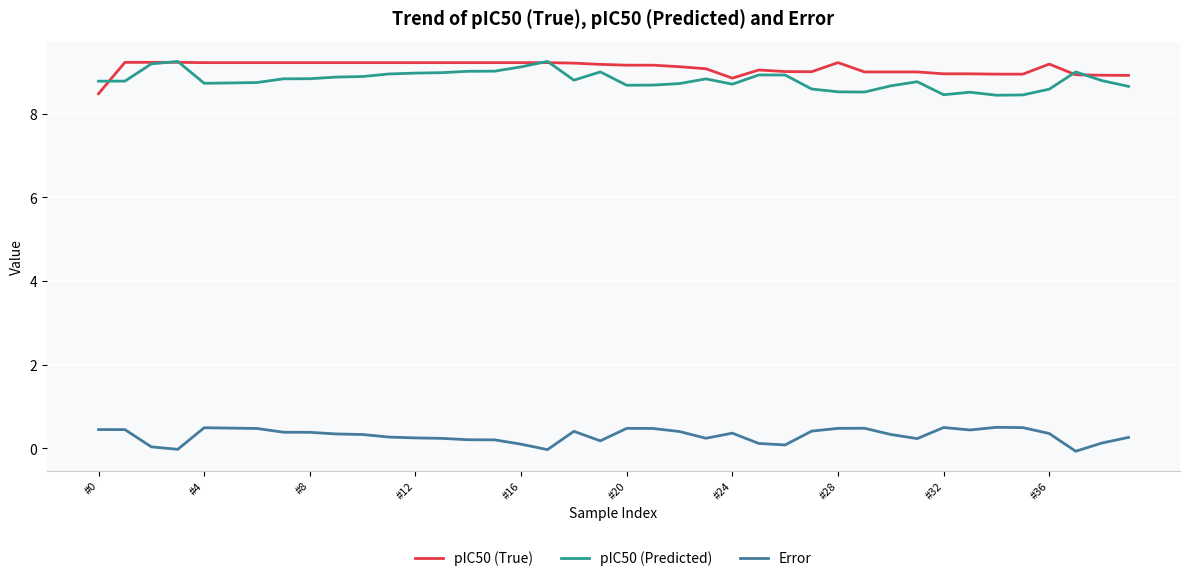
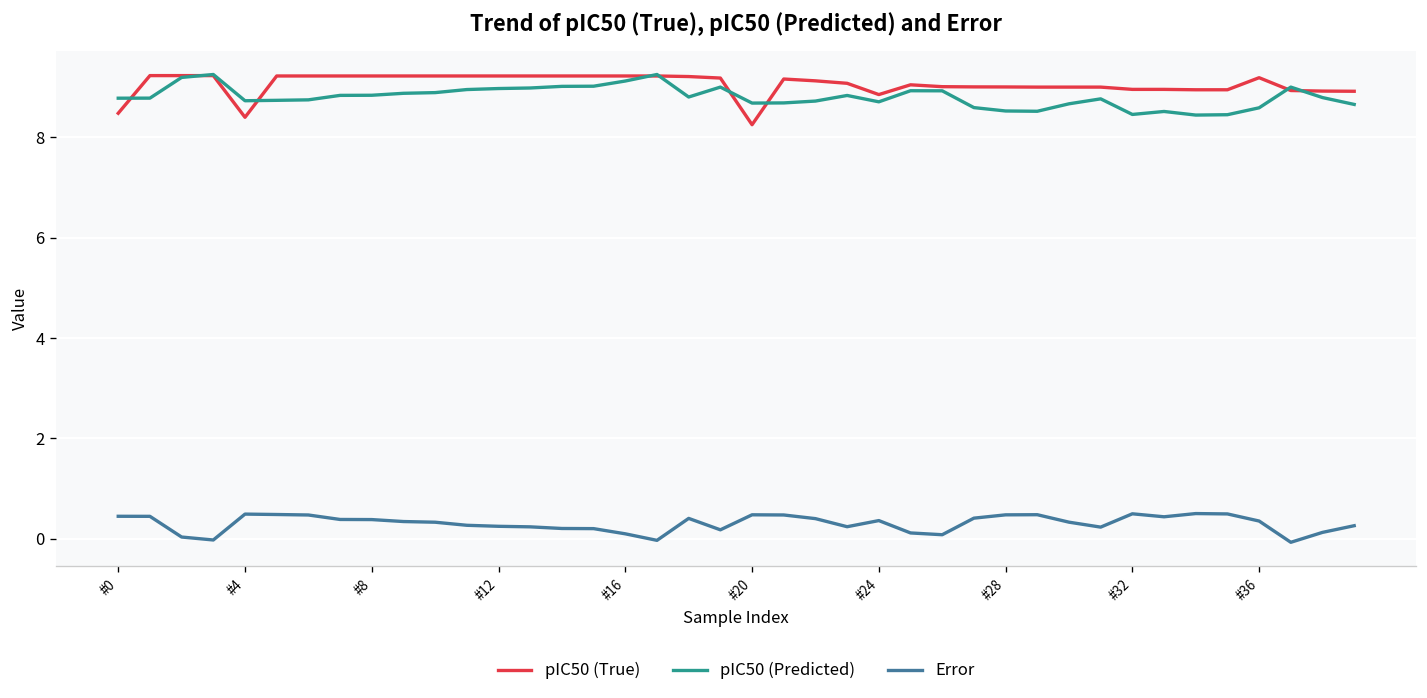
  {
    "pIC50 (True)": {
      "#0": 8.5,
-     "#4": 9.2,
+     "#4": 8.4,
      "#8": 9.2,
      "#12": 9.2,
      "#16": 9.2,
-     "#20": 9.2,
+     "#20": 8.3,
      "#24": 8.9,
-     "#28": 9.2,
+     "#28": 9.0,
      "#32": 9.0,
      "#36": 9.2
    }
  }
